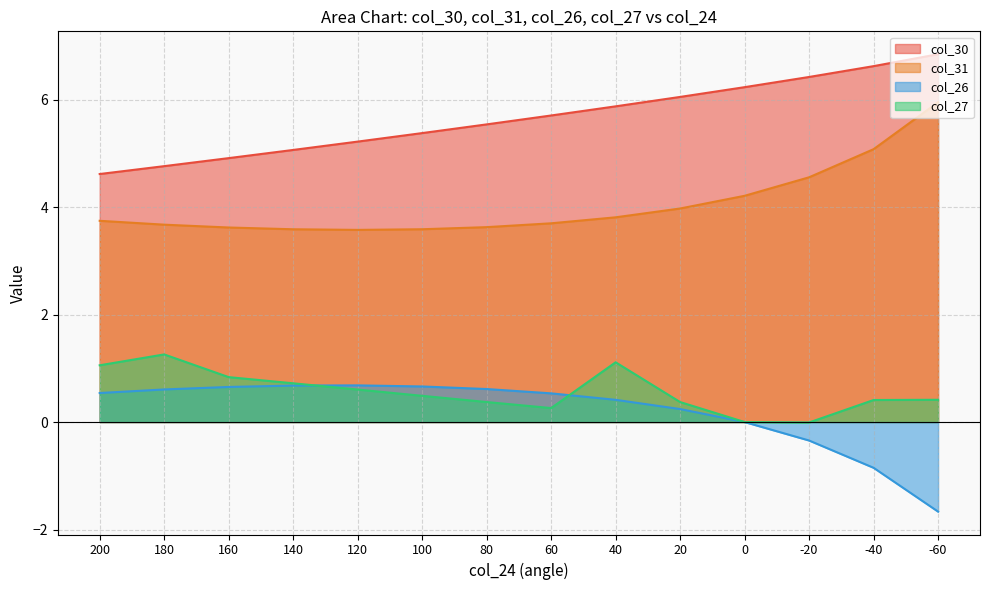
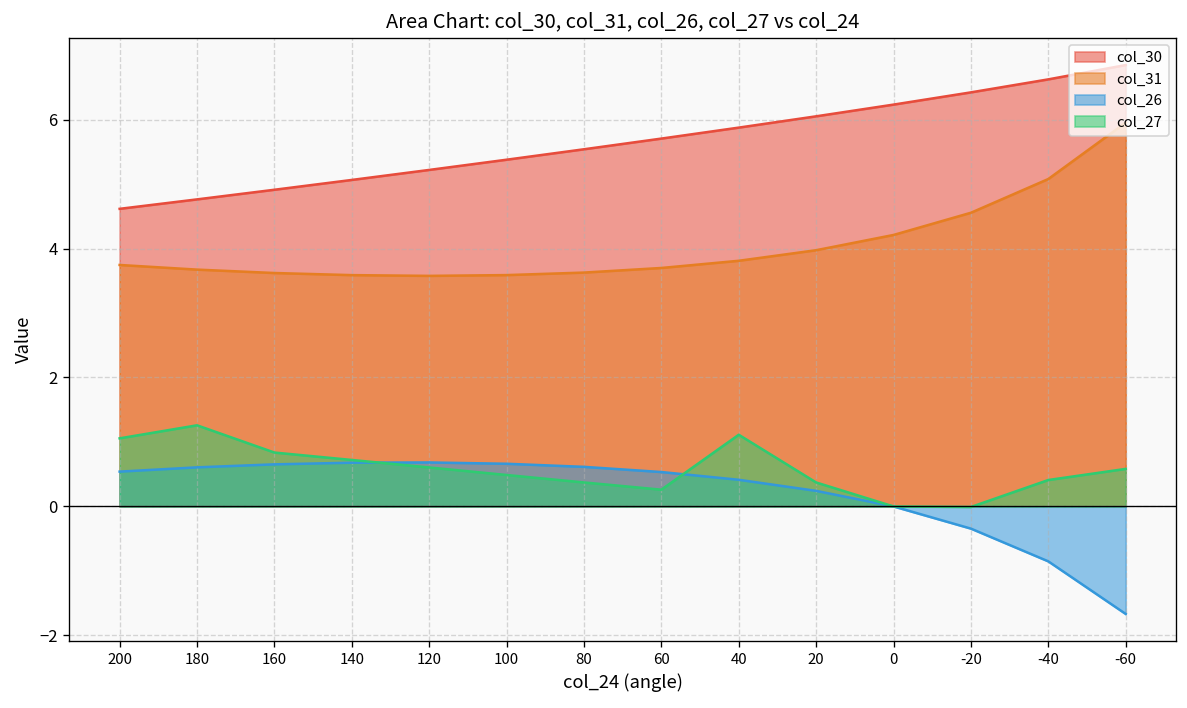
  {
    "col_27": {
      "200": 1.1,
      "180": 1.3,
      "160": 0.8,
      "120": 0.6,
      "100": 0.5,
      "80": 0.4,
      "60": 0.3,
      "40": 1.1,
      "20": 0.4,
      "-40": 0.4,
-     "-60": 0.4
+     "-60": 0.6
    }
  }
